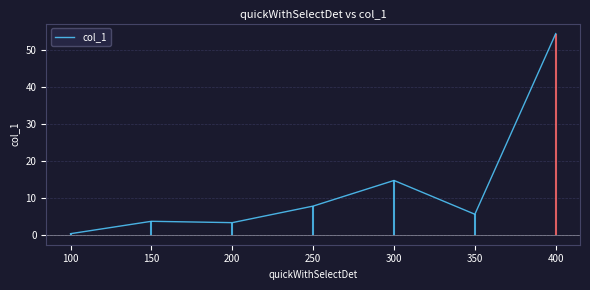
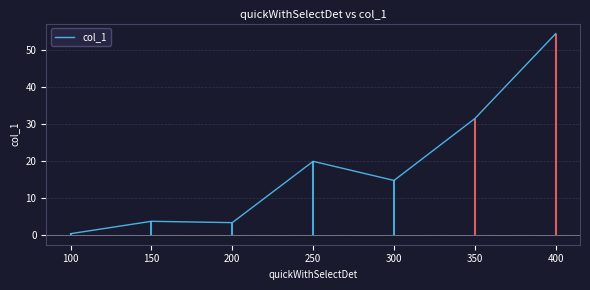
  {
    "100": 0,
    "150": 4,
    "200": 3,
-   "250": 8,
+   "250": 20,
    "300": 15,
-   "350": 6,
+   "350": 31,
    "400": 54
  }
